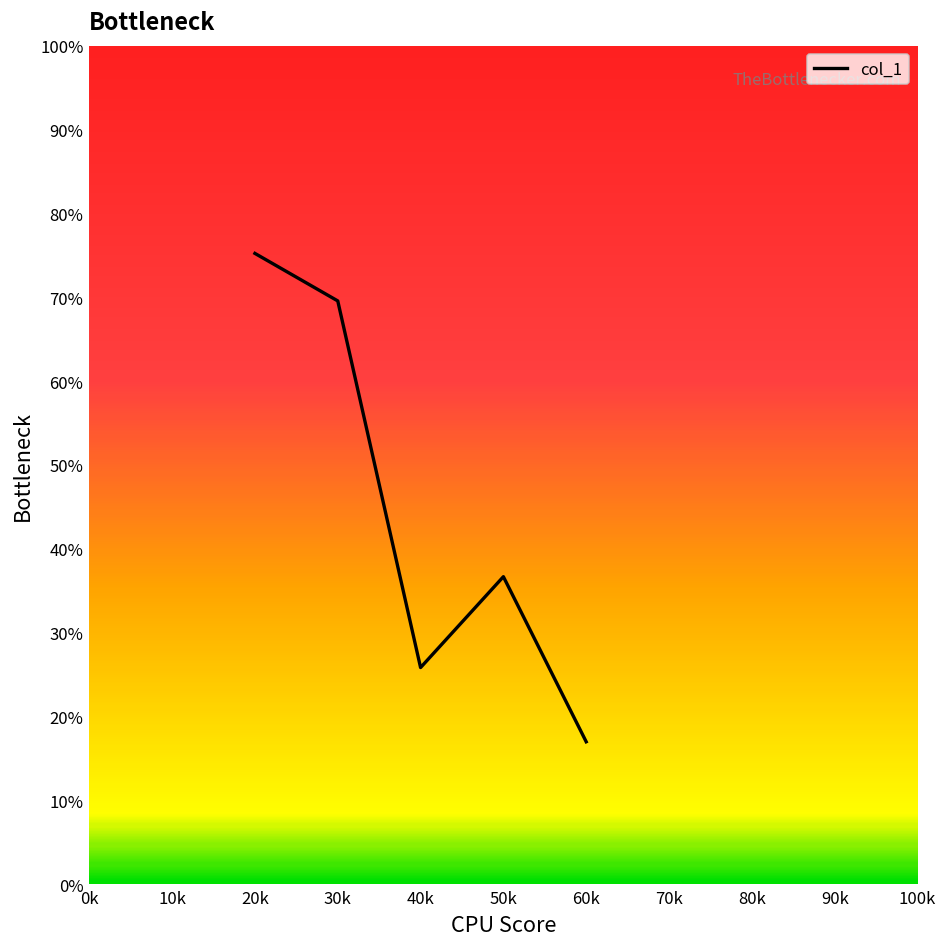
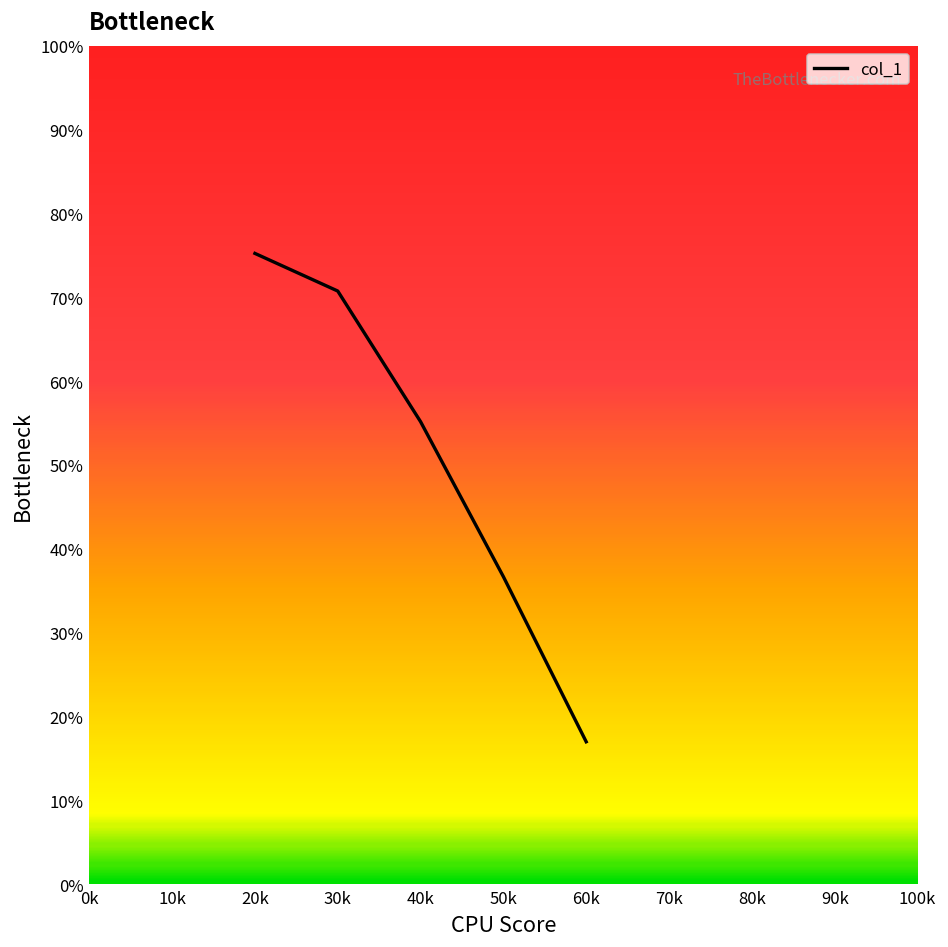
  {
    "20k": "75%",
-   "30k": "70%",
-   "40k": "26%",
+   "30k": "71%",
+   "40k": "55%",
    "50k": "37%",
    "60k": "17%"
  }
